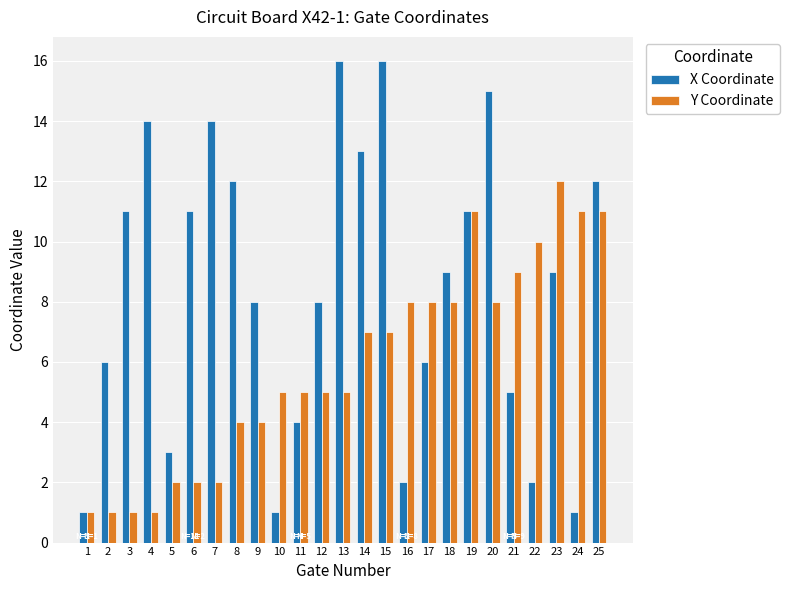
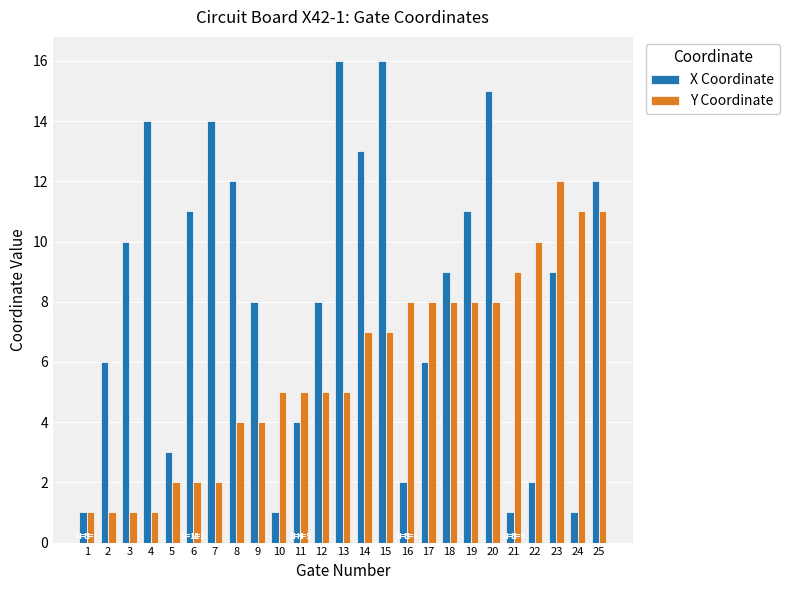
  {
    "X Coordinate": {
      "2": 6,
-     "3": 11,
+     "3": 10,
      "4": 14,
      "5": 3,
      "6": 11,
      "7": 14,
      "8": 12,
      "9": 8,
      "10": 1,
      "11": 4,
      "12": 8,
      "13": 16,
      "14": 13,
      "15": 16,
      "16": 2,
      "17": 6,
      "18": 9,
      "19": 11,
      "20": 15,
-     "21": 5,
+     "21": 1,
      "22": 2,
      "23": 9,
      "24": 1,
      "25": 12
    },
    "Y Coordinate": {
      "3": 1,
      "4": 1,
      "5": 2,
      "7": 2,
      "8": 4,
      "9": 4,
      "10": 5,
      "12": 5,
      "13": 5,
      "14": 7,
      "15": 7,
      "17": 8,
      "18": 8,
-     "19": 11,
+     "19": 8,
      "20": 8,
      "22": 10,
      "23": 12,
      "24": 11,
      "25": 11
    }
  }
